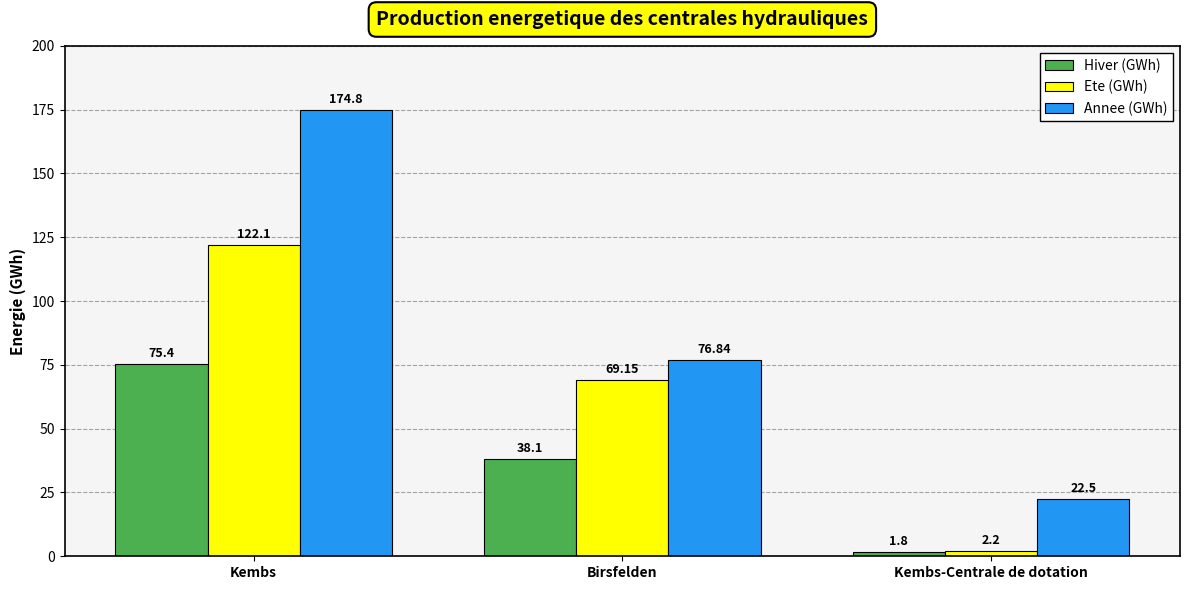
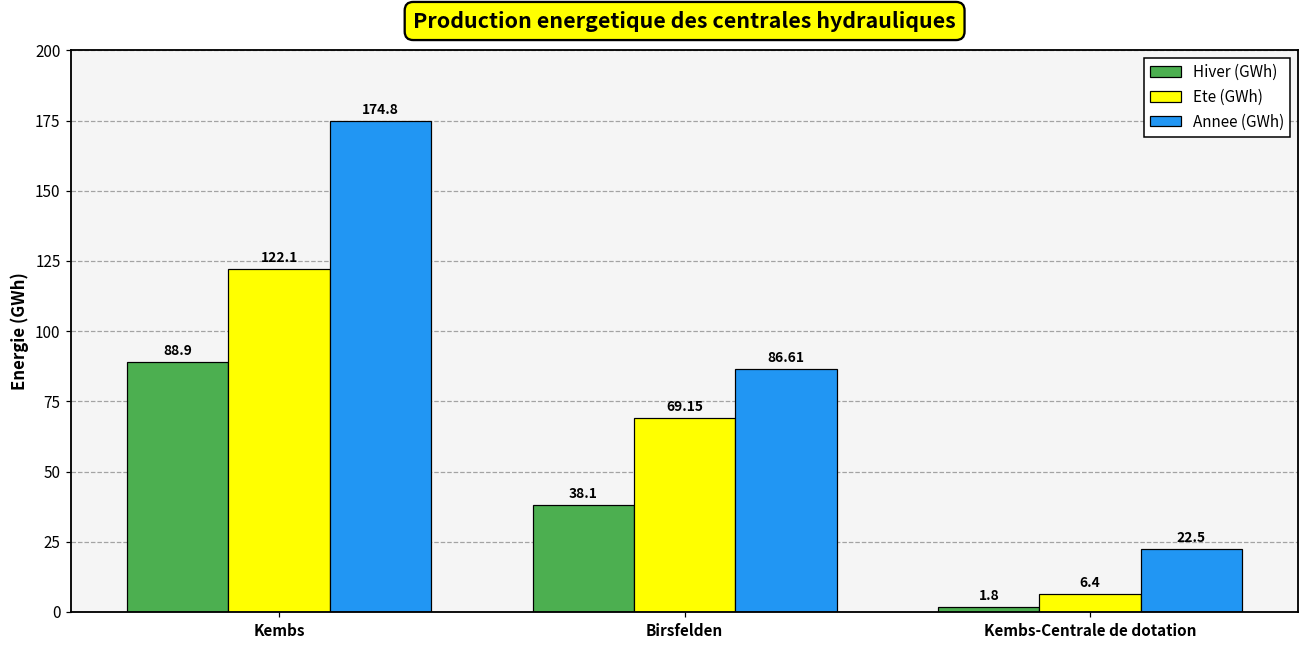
  {
    "Hiver (GWh)": {
-     "Kembs": 75.4,
+     "Kembs": 88.9,
      "Birsfelden": 38.1,
      "Kembs-Centrale de dotation": 1.8
    },
    "Ete (GWh)": {
      "Kembs": 122.1,
      "Birsfelden": 69.15,
-     "Kembs-Centrale de dotation": 2.2
+     "Kembs-Centrale de dotation": 6.4
    },
    "Annee (GWh)": {
      "Kembs": 174.8,
-     "Birsfelden": 76.84,
+     "Birsfelden": 86.61,
      "Kembs-Centrale de dotation": 22.5
    }
  }
